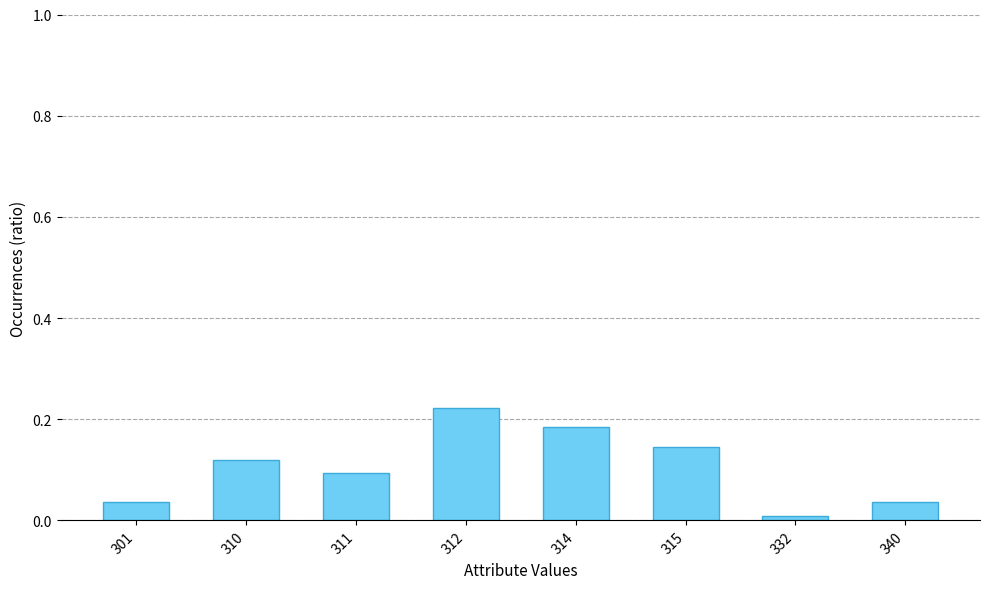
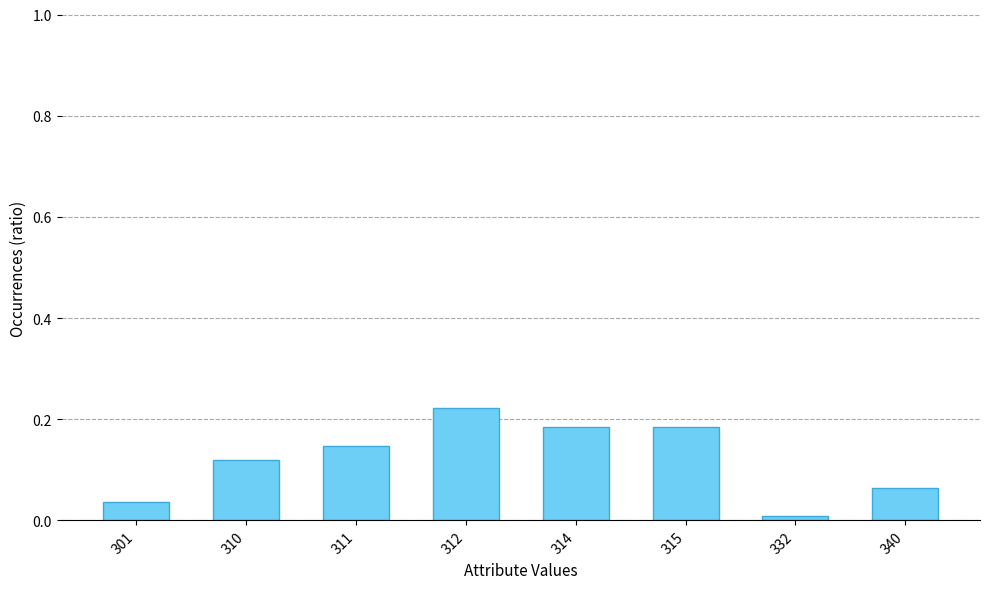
  {
    "301": 0.04,
    "310": 0.12,
-   "311": 0.09,
+   "311": 0.15,
    "312": 0.22,
    "314": 0.19,
-   "315": 0.15,
+   "315": 0.19,
    "332": 0.01,
-   "340": 0.04
+   "340": 0.06
  }
